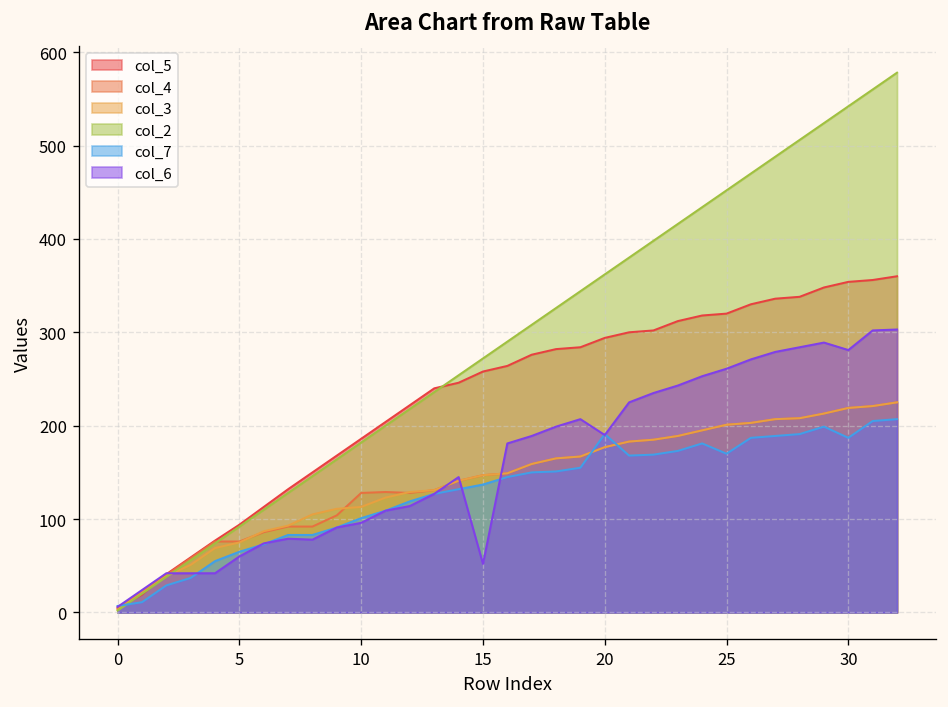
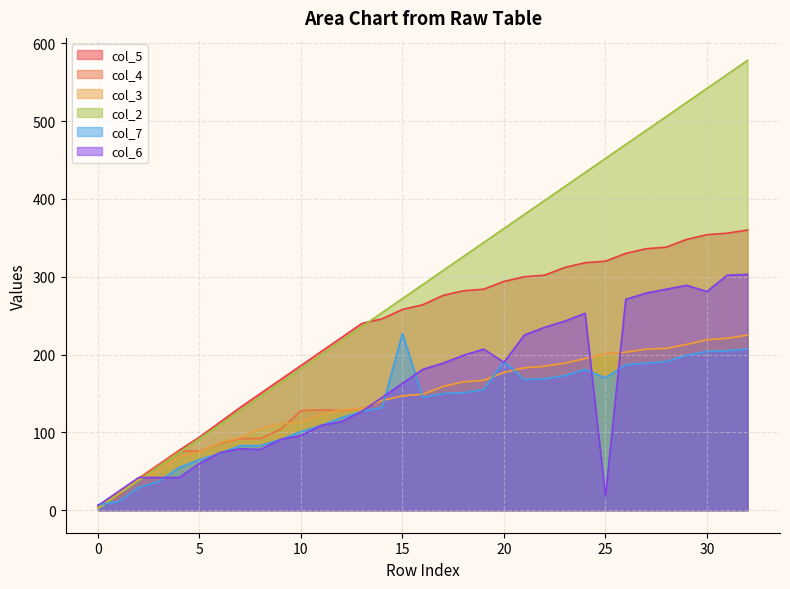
  {
    "col_7": {
      "5": 70,
      "10": 100,
-     "15": 140,
+     "15": 230,
      "25": 170,
-     "30": 190
+     "30": 200
    },
    "col_6": {
      "5": 60,
      "10": 100,
-     "15": 50,
-     "25": 260,
+     "15": 160,
+     "25": 20,
      "30": 280
    }
  }
